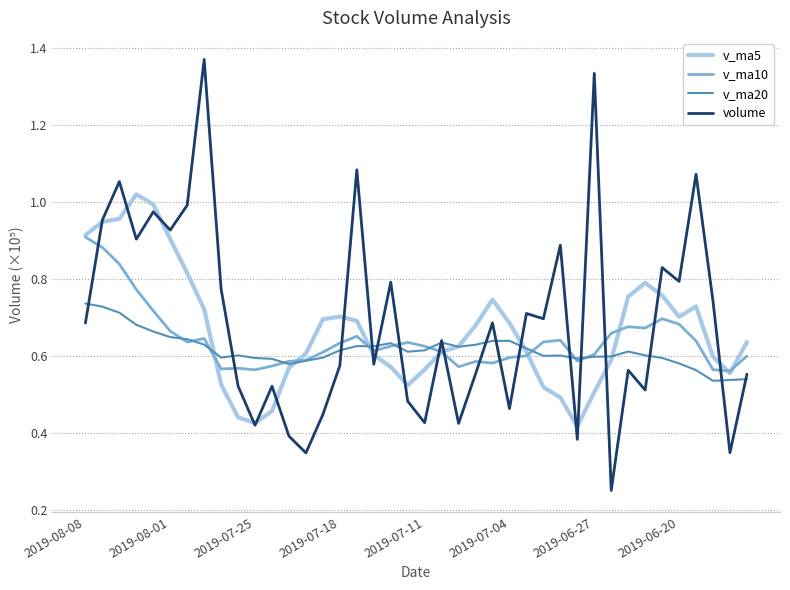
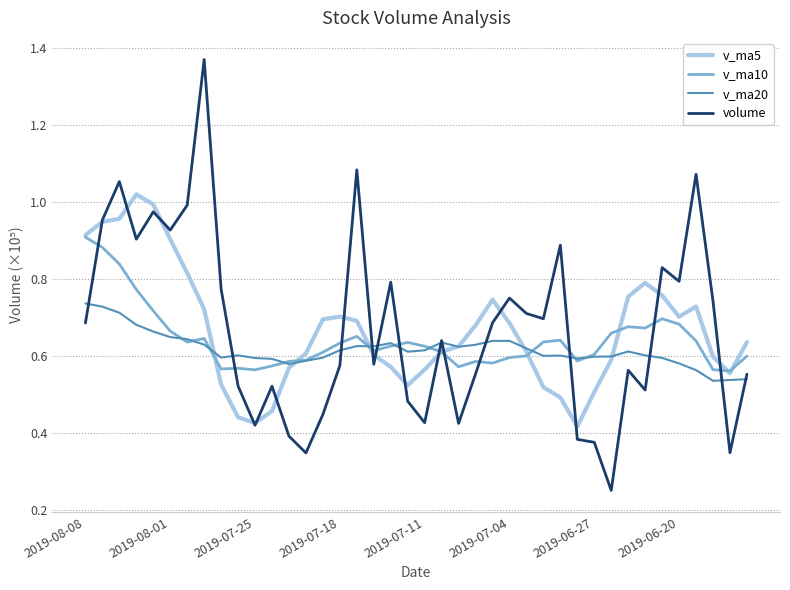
  {
    "volume": {
      "2019-08-08": 0.69,
      "2019-08-01": 0.93,
      "2019-07-18": 0.58,
      "2019-07-11": 0.43,
-     "2019-07-04": 0.46,
-     "2019-06-27": 1.33,
+     "2019-07-04": 0.75,
+     "2019-06-27": 0.38,
      "2019-06-20": 0.79
    }
  }
